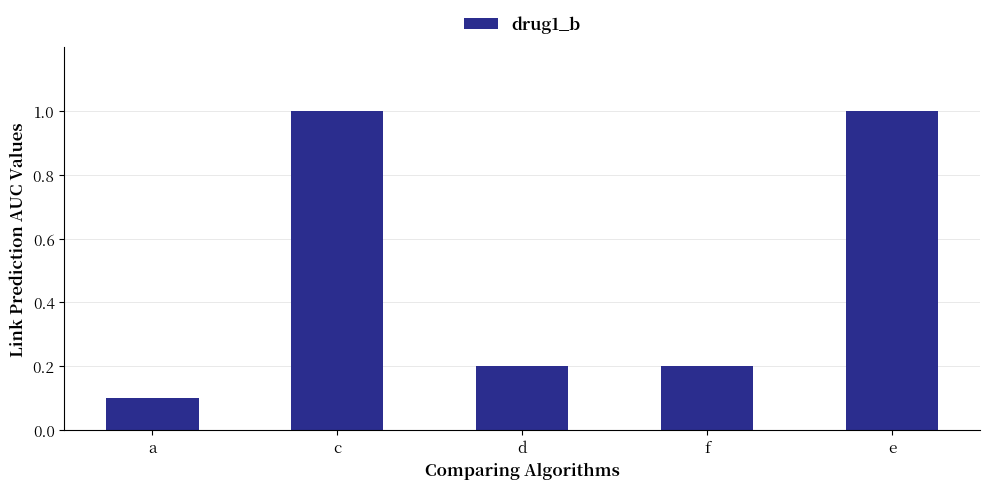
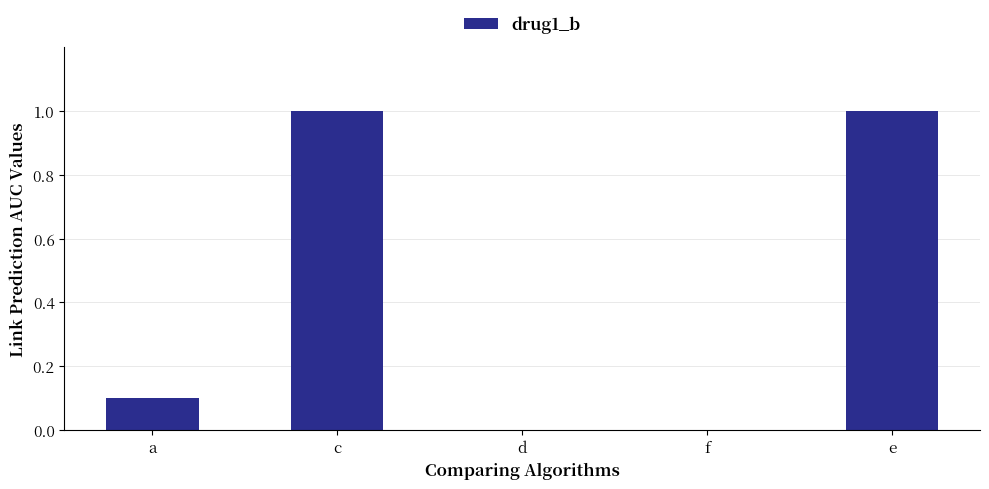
  {
    "a": 0.1,
    "c": 1.0,
-   "d": 0.2,
-   "f": 0.2,
+   "d": 0.0,
+   "f": 0.0,
    "e": 1.0
  }
